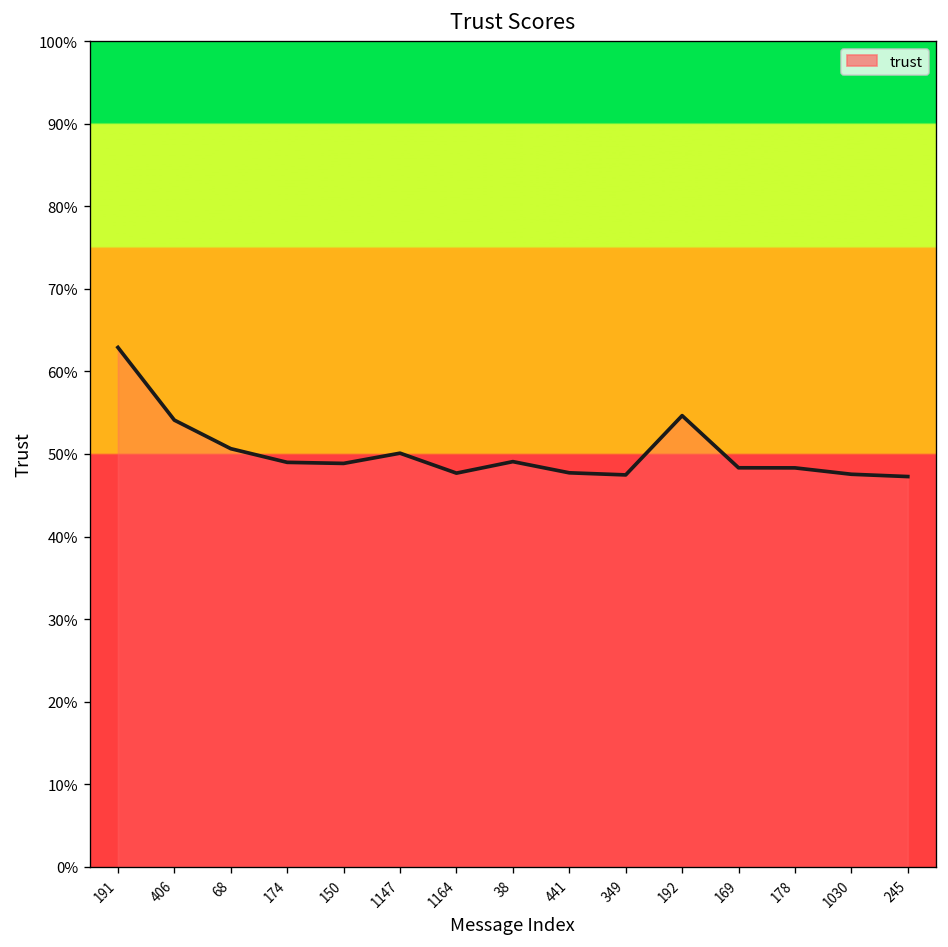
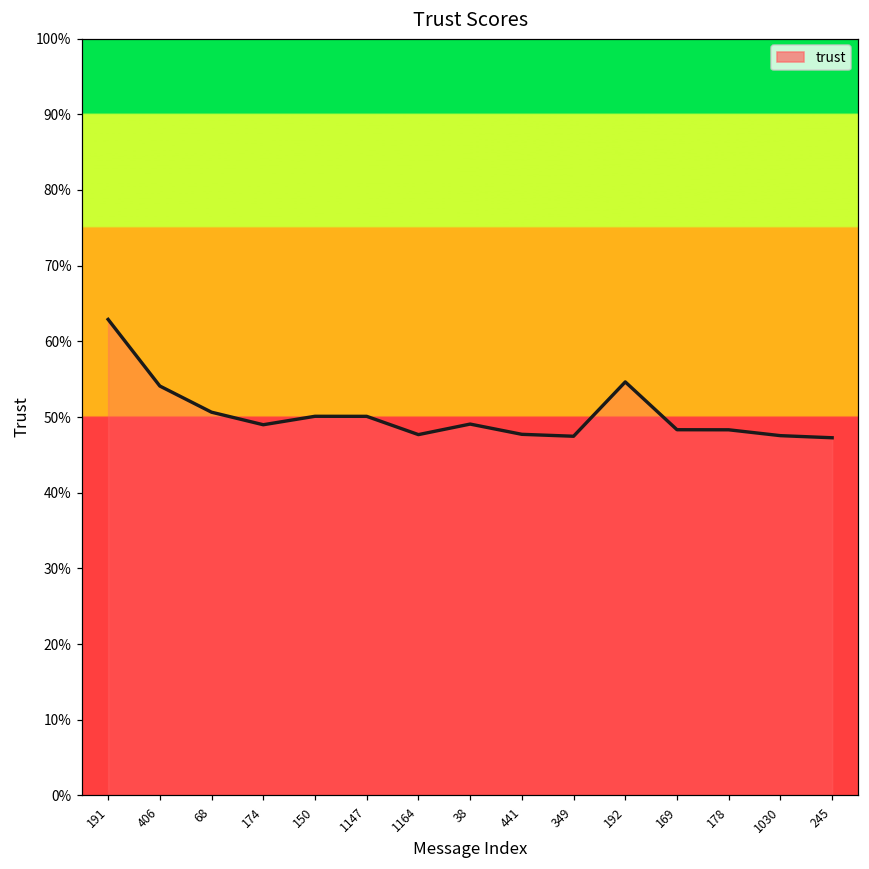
  {
    "191": "63%",
    "406": "54%",
    "68": "51%",
    "174": "49%",
-   "150": "49%",
+   "150": "50%",
    "1147": "50%",
    "1164": "48%",
    "38": "49%",
    "441": "48%",
    "349": "47%",
    "192": "55%",
    "169": "48%",
    "178": "48%",
    "1030": "48%",
    "245": "47%"
  }
